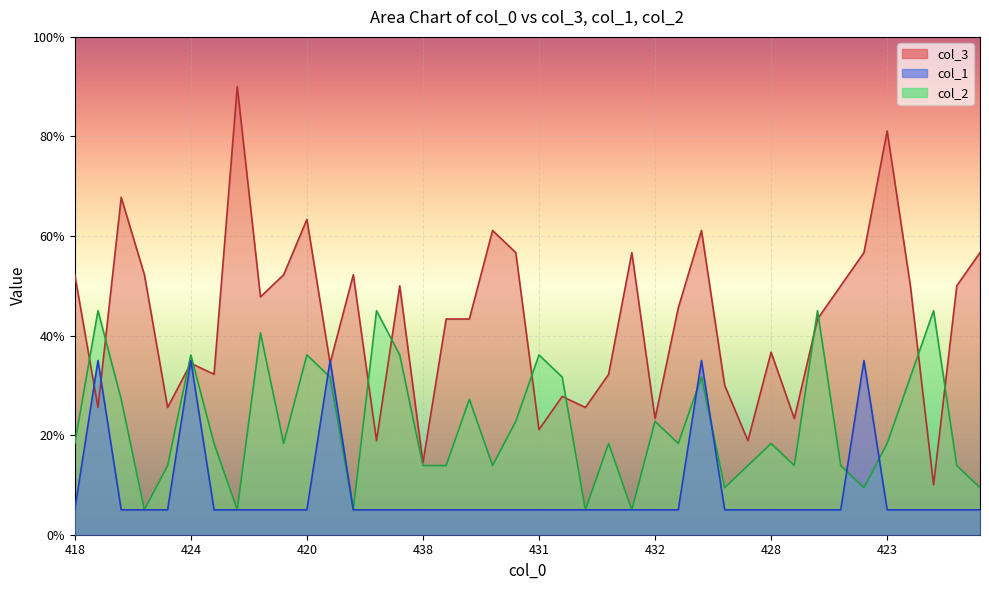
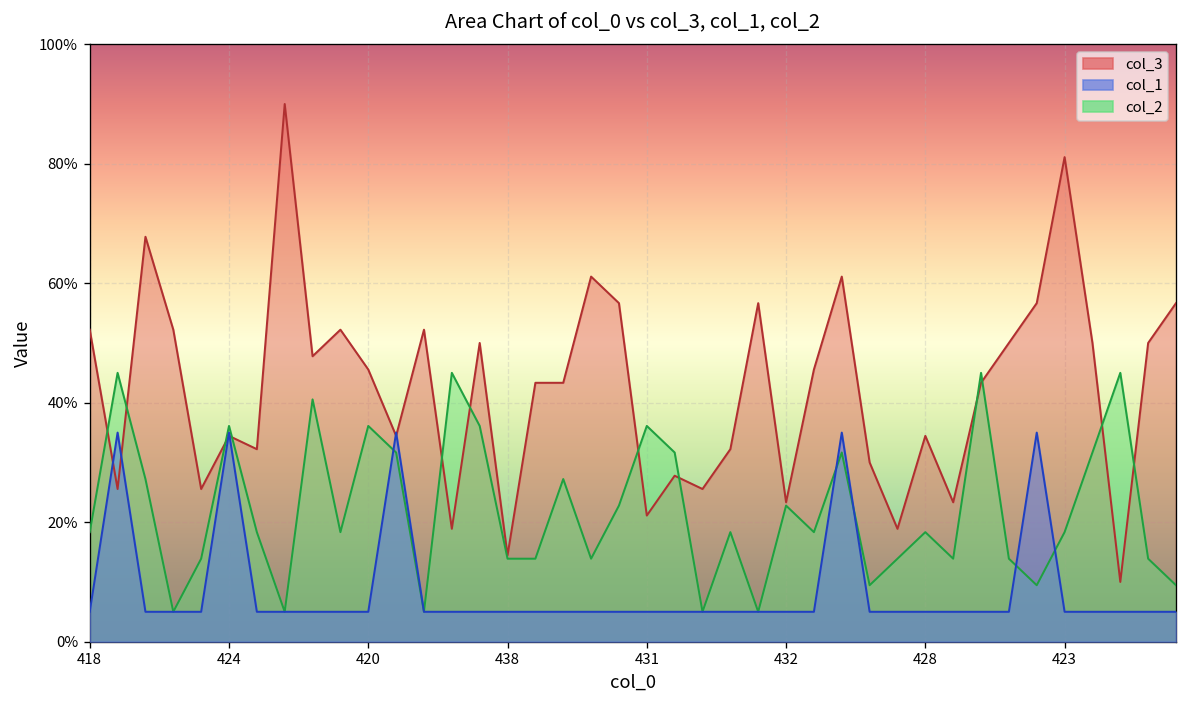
  {
    "col_3": {
      "418": "52%",
      "424": "34%",
-     "420": "63%",
+     "420": "46%",
      "438": "14%",
      "431": "21%",
      "432": "23%",
-     "428": "37%",
+     "428": "34%",
      "423": "81%"
    },
    "col_1": {
      "418": "5%",
      "424": "35%",
      "420": "5%",
      "438": "5%",
      "431": "5%",
      "432": "5%",
      "428": "5%",
      "423": "5%"
    },
    "col_2": {
      "418": "18%",
      "424": "36%",
      "420": "36%",
      "438": "14%",
      "431": "36%",
      "432": "23%",
      "428": "18%",
      "423": "18%"
    }
  }
